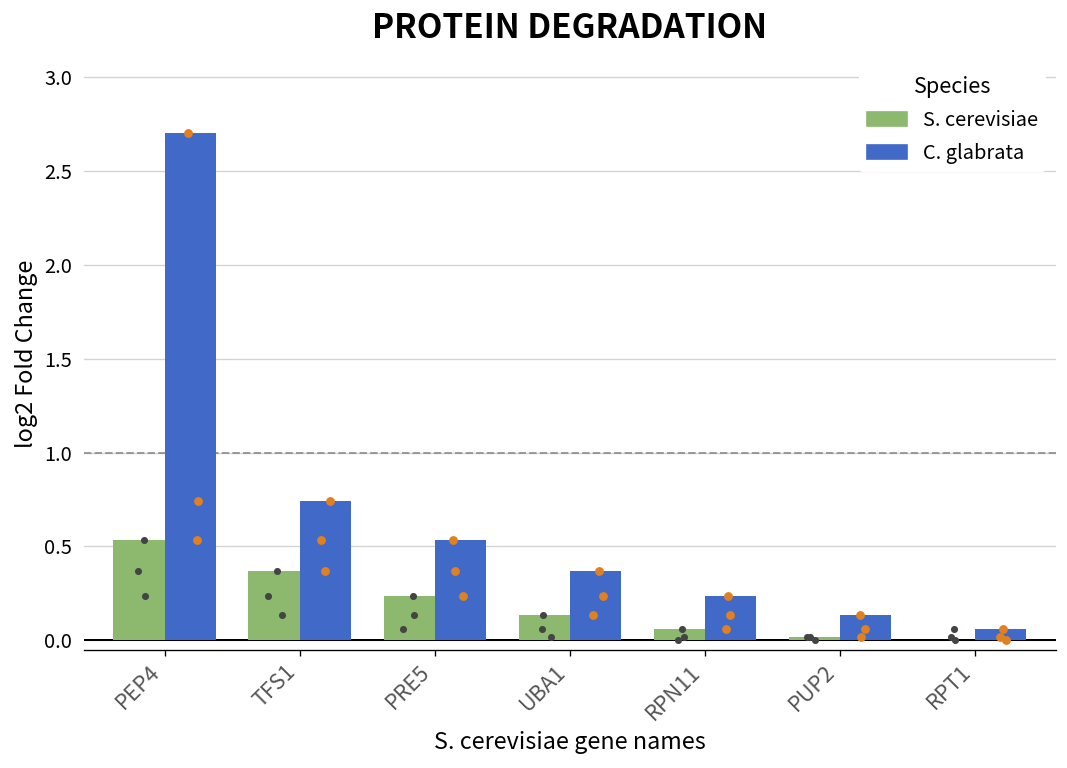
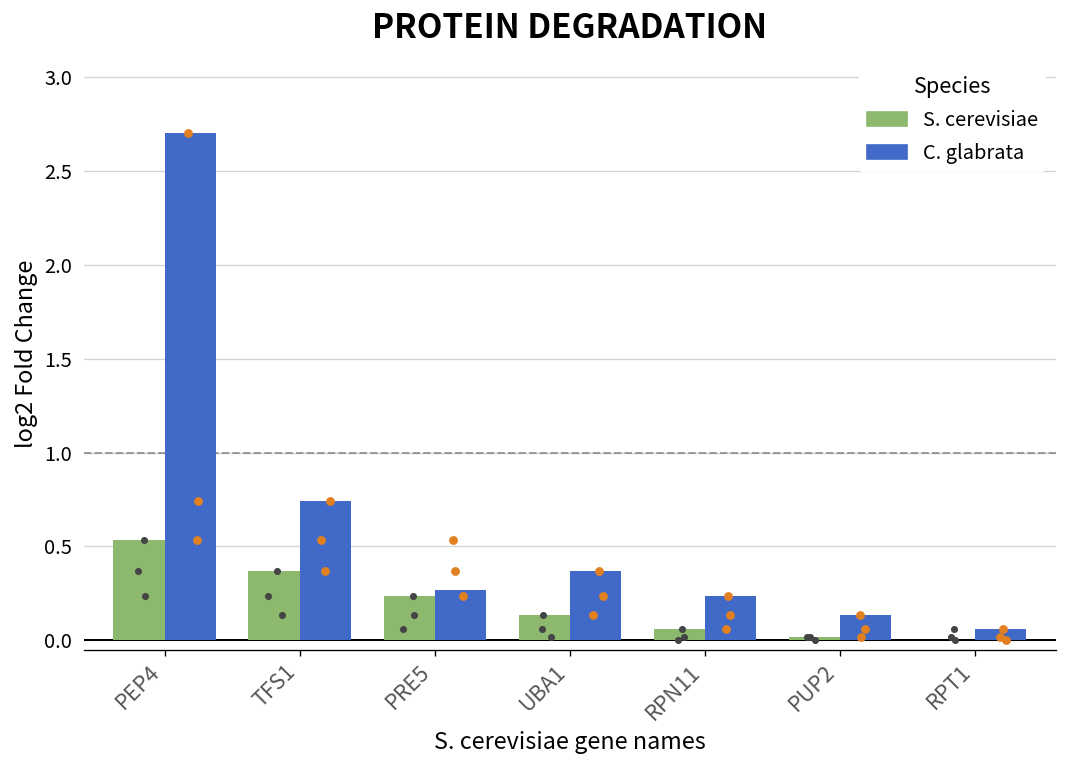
  {
    "S. cerevisiae": {
      "PEP4": 0.53,
      "TFS1": 0.37,
      "PRE5": 0.24,
      "UBA1": 0.13,
      "RPN11": 0.06,
      "RPT1": 0.00
    },
    "C. glabrata": {
      "PEP4": 2.70,
      "TFS1": 0.74,
-     "PRE5": 0.53,
+     "PRE5": 0.27,
      "UBA1": 0.37,
      "RPN11": 0.24,
      "PUP2": 0.13,
      "RPT1": 0.06
    }
  }
